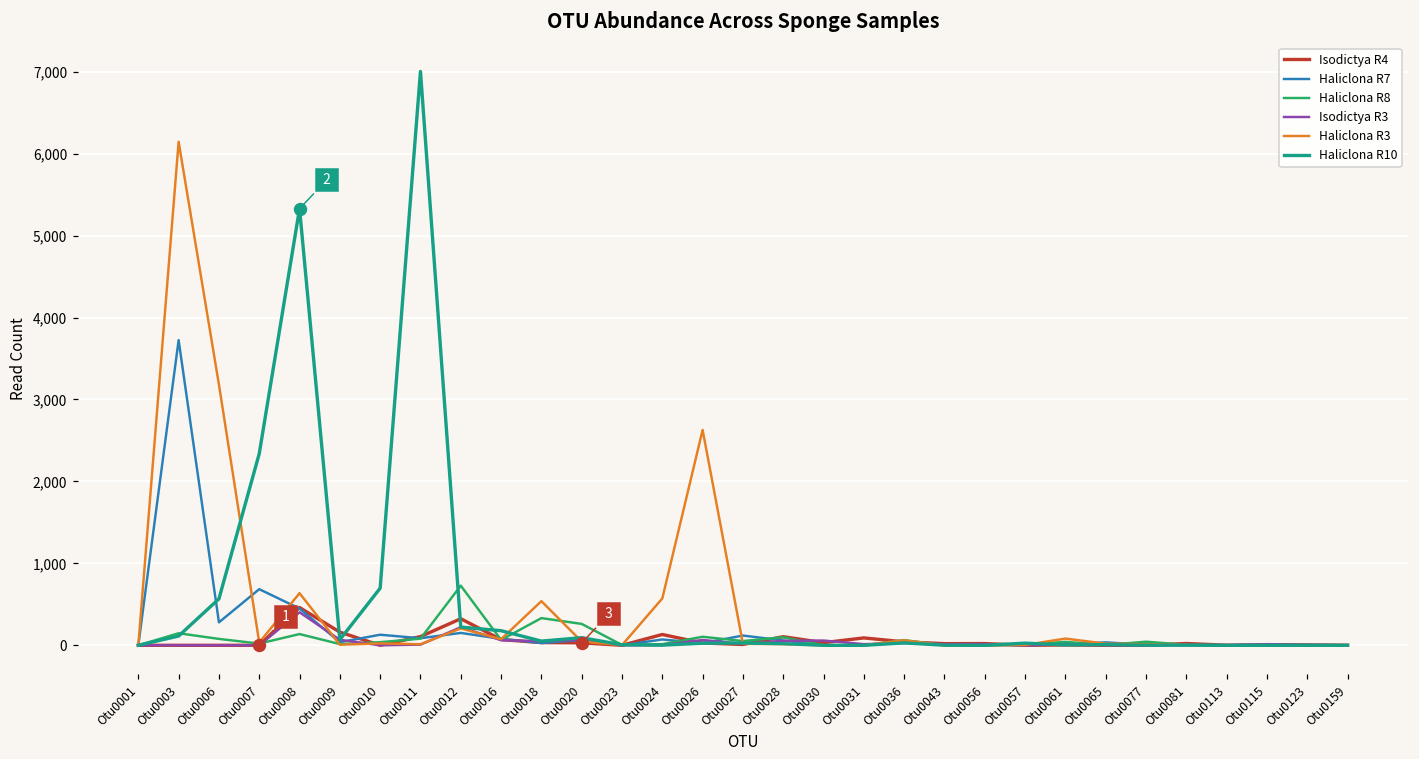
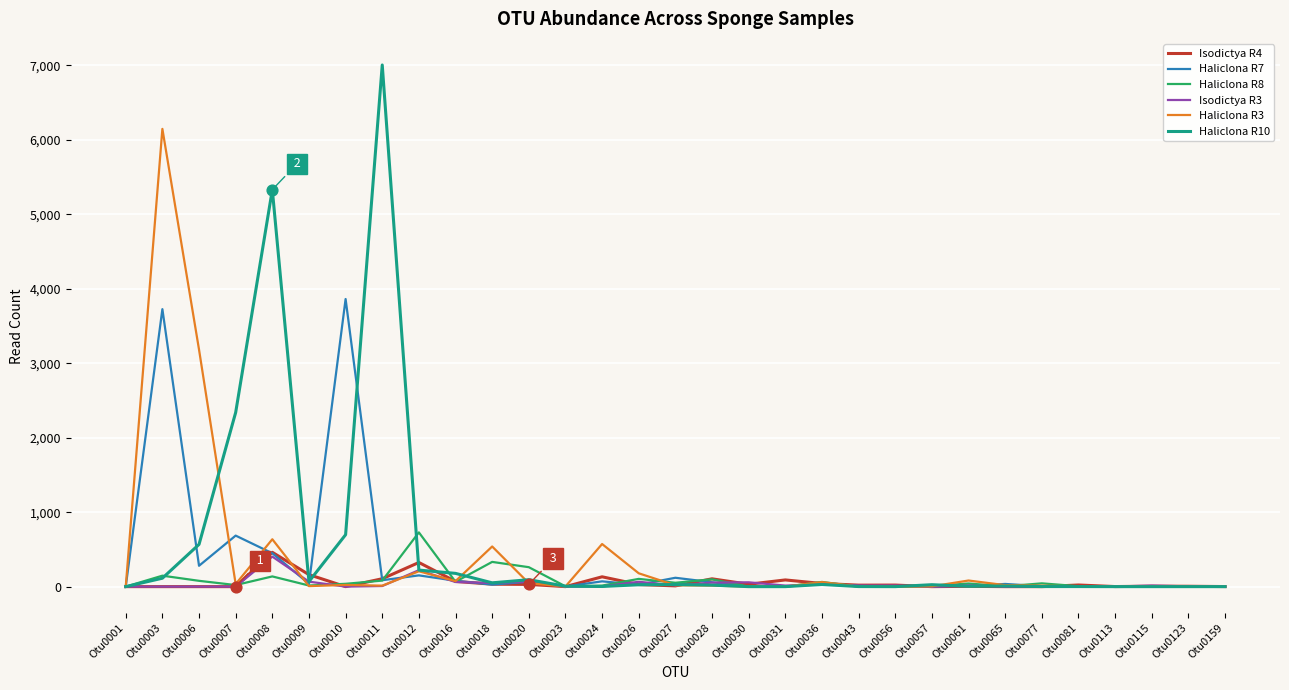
  {
    "Haliclona R7": {
      "Otu0003": "3,700",
      "Otu0006": "300",
      "Otu0007": "700",
-     "Otu0010": "100",
+     "Otu0010": "3,900",
      "Otu0012": "200",
      "Otu0024": "100",
      "Otu0027": "100"
    },
    "Isodictya R3": {
      "Otu0008": "400",
      "Otu0026": "100"
    },
    "Haliclona R3": {
      "Otu0003": "6,100",
      "Otu0006": "3,200",
      "Otu0008": "600",
      "Otu0018": "500",
      "Otu0024": "600",
-     "Otu0026": "2,600",
+     "Otu0026": "200",
      "Otu0061": "100"
    }
  }
